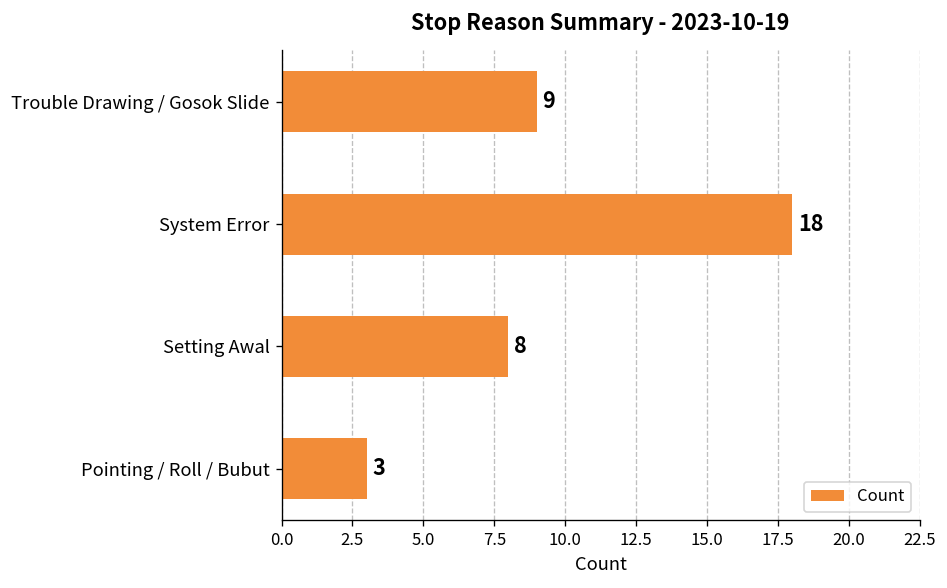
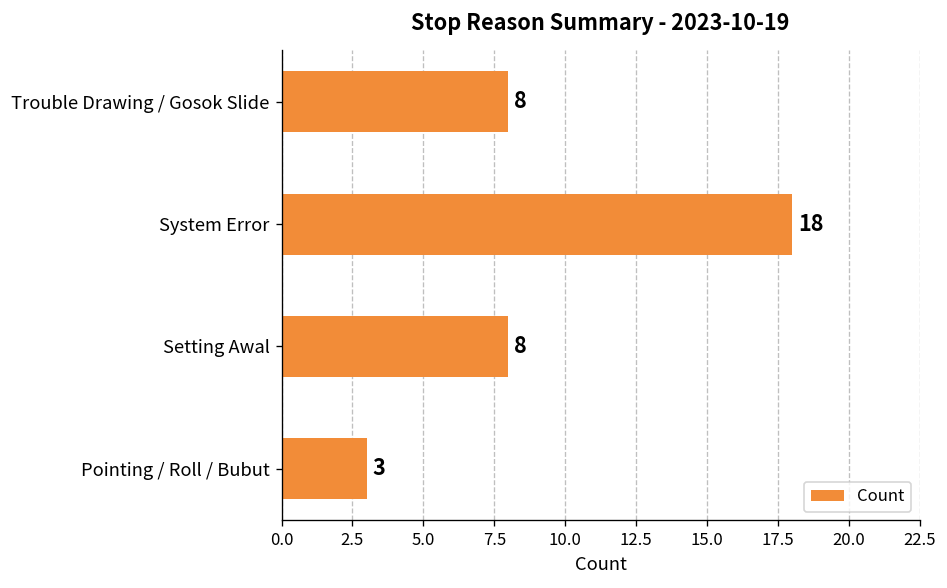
  {
-   "Trouble Drawing / Gosok Slide": 9,
+   "Trouble Drawing / Gosok Slide": 8,
    "System Error": 18,
    "Setting Awal": 8,
    "Pointing / Roll / Bubut": 3
  }
